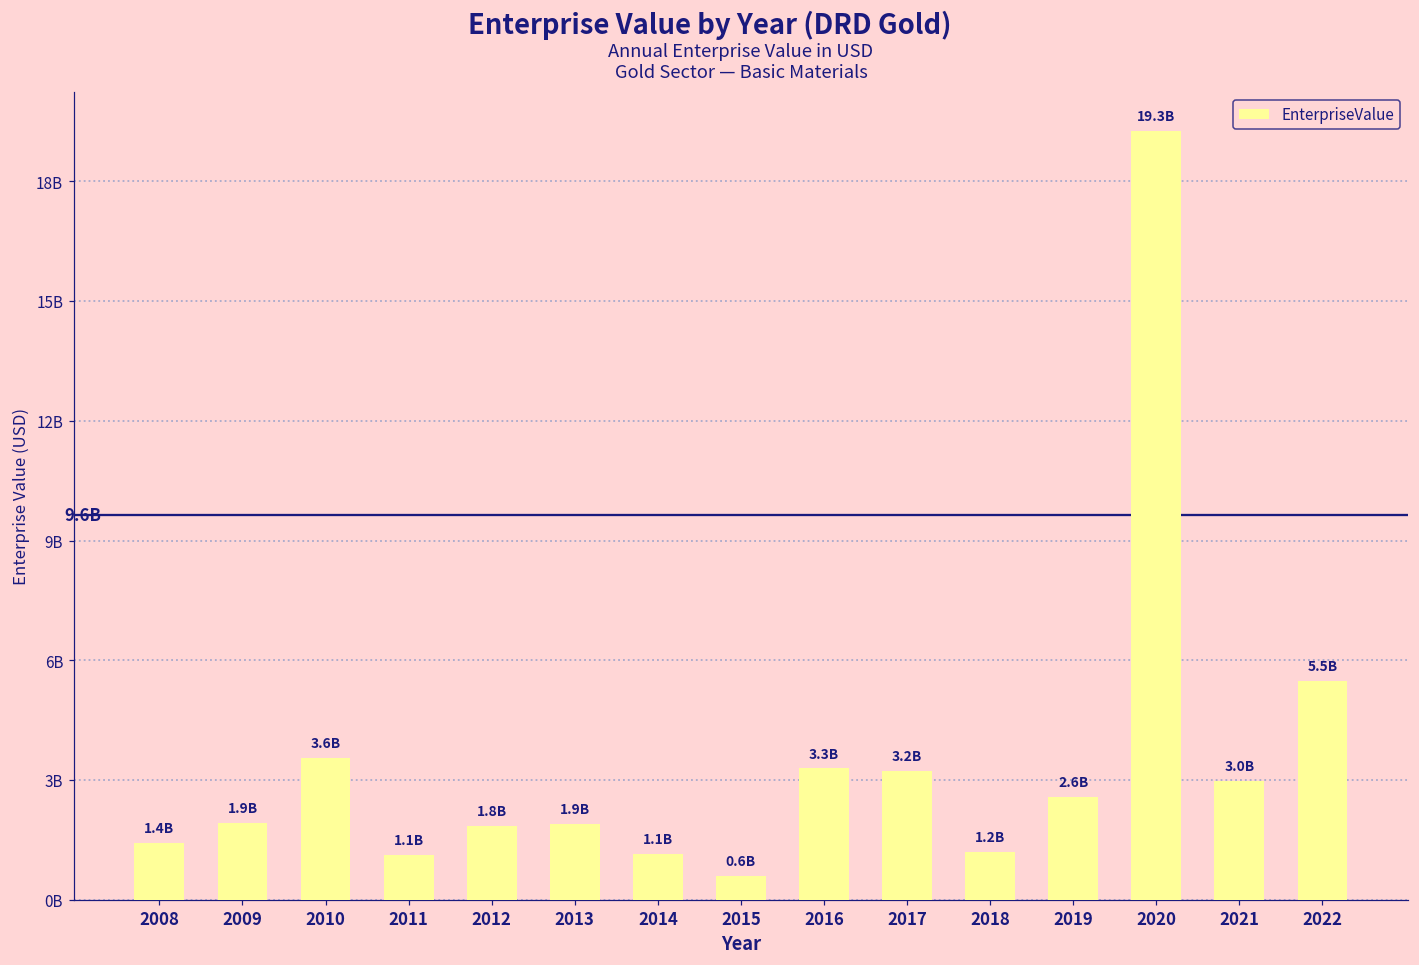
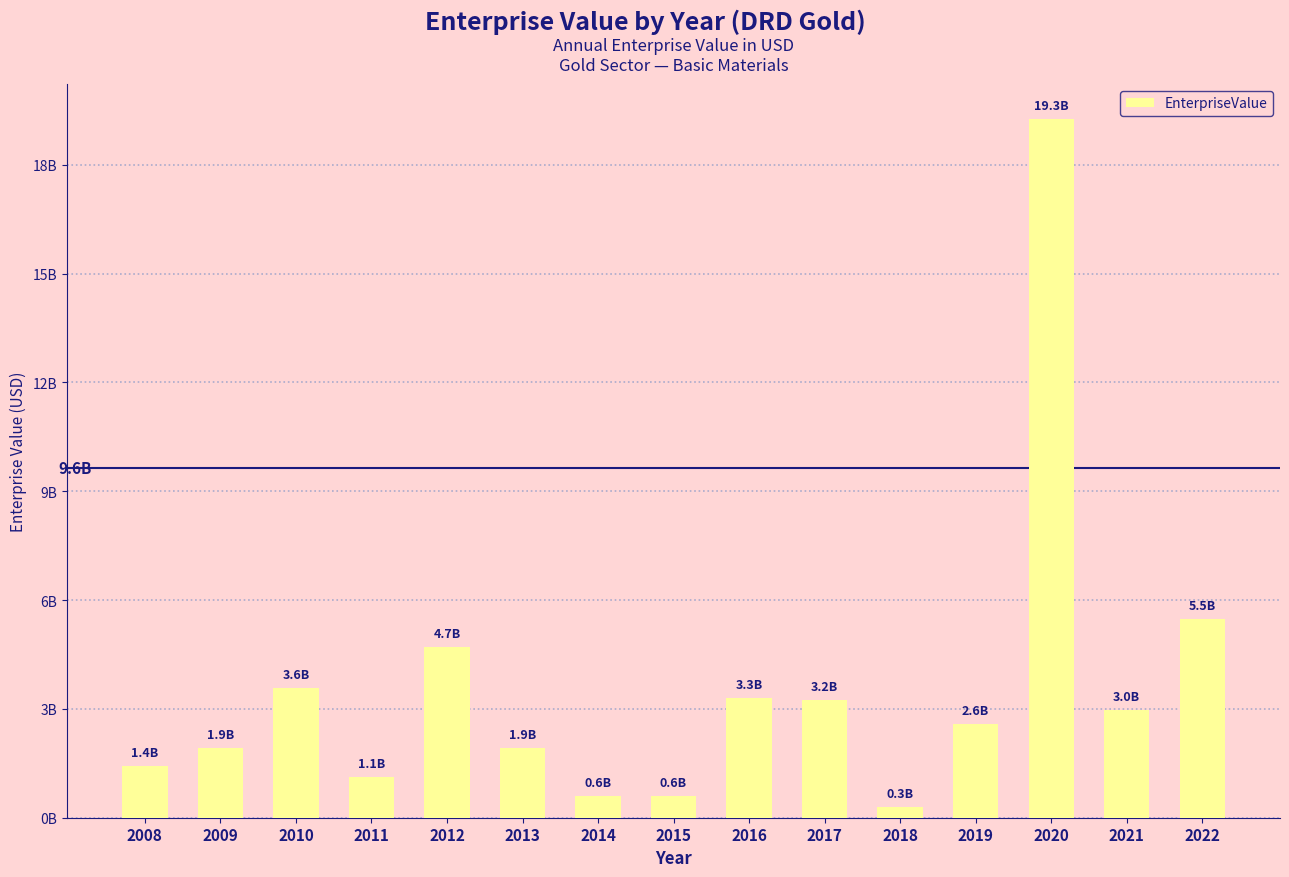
  {
    "2008": "1.4B",
    "2009": "1.9B",
    "2010": "3.6B",
    "2011": "1.1B",
-   "2012": "1.8B",
+   "2012": "4.7B",
    "2013": "1.9B",
-   "2014": "1.1B",
+   "2014": "0.6B",
    "2015": "0.6B",
    "2016": "3.3B",
    "2017": "3.2B",
-   "2018": "1.2B",
+   "2018": "0.3B",
    "2019": "2.6B",
    "2020": "19.3B",
    "2021": "3.0B",
    "2022": "5.5B"
  }
